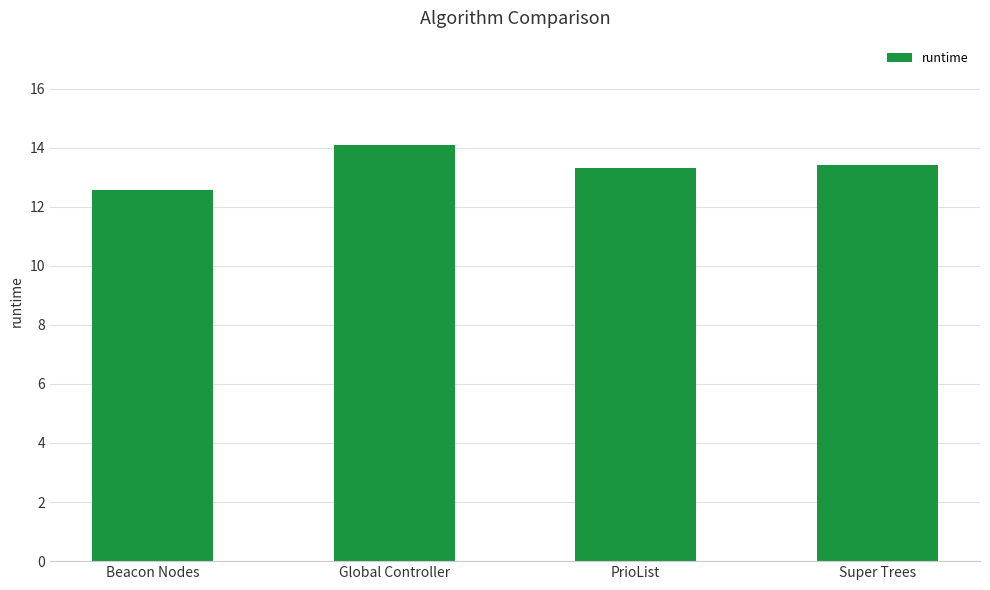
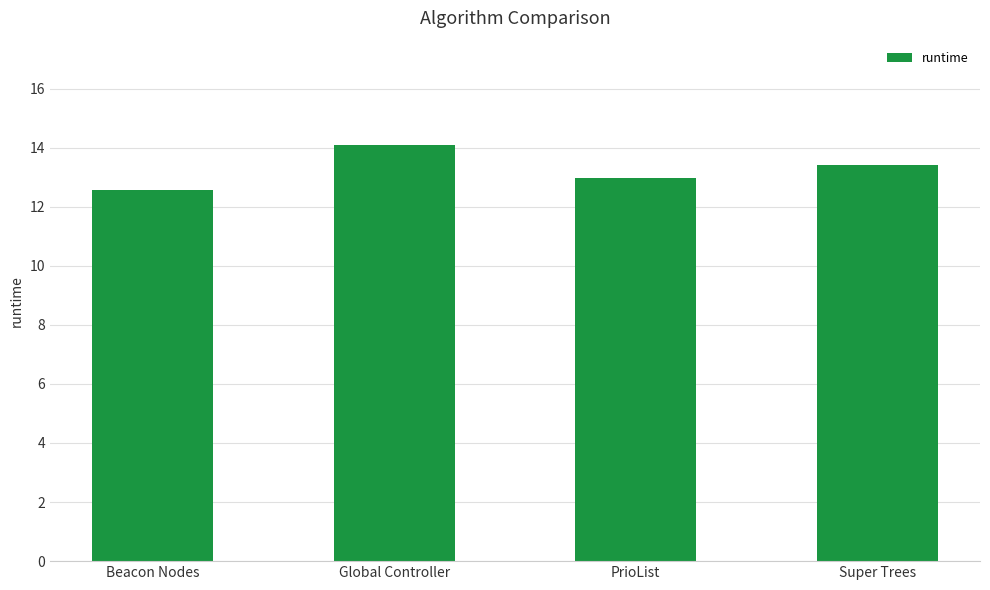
  {
    "Beacon Nodes": 12.6,
    "Global Controller": 14.1,
-   "PrioList": 13.3,
+   "PrioList": 13.0,
    "Super Trees": 13.4
  }
